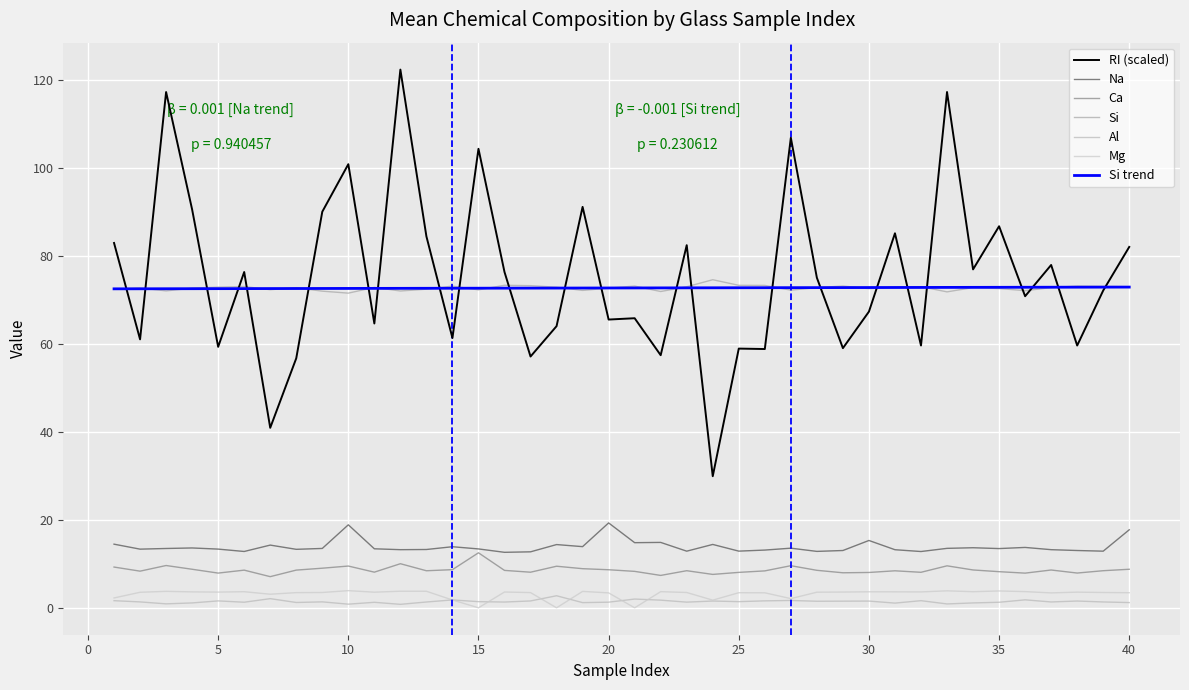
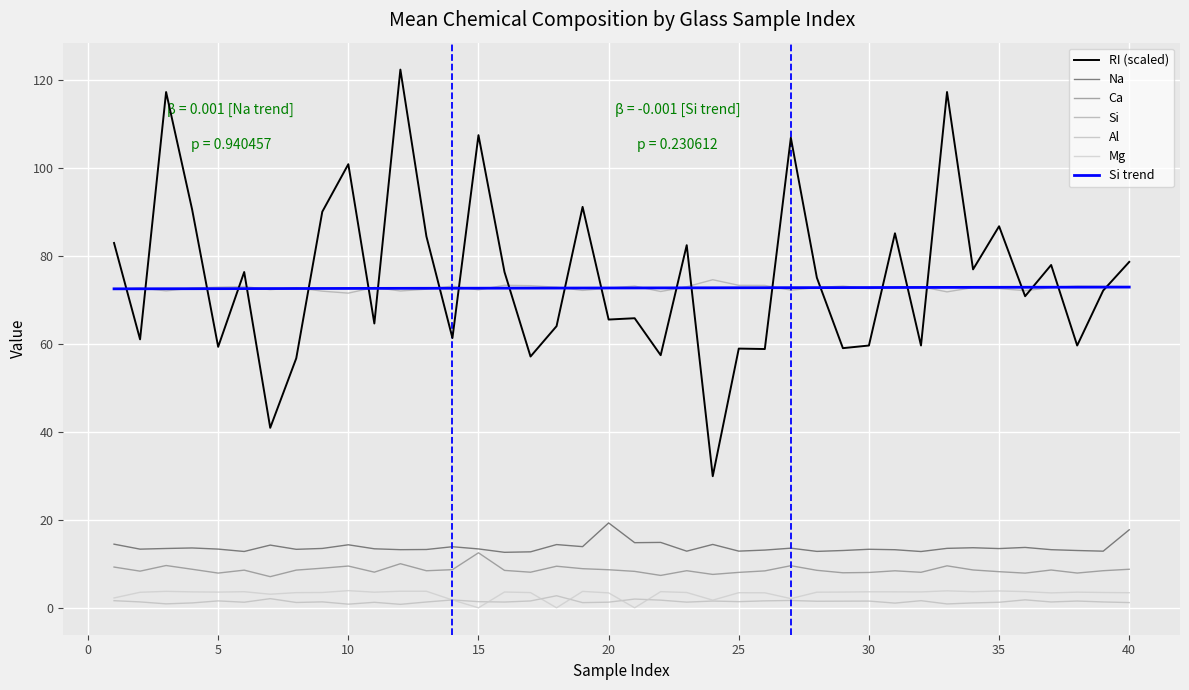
  {
    "RI (scaled)": {
      "5": 59,
      "10": 101,
-     "15": 104,
+     "15": 107,
      "20": 66,
      "25": 59,
-     "30": 67,
+     "30": 60,
      "35": 87,
-     "40": 82
+     "40": 79
    },
    "Na": {
      "5": 13,
-     "10": 19,
+     "10": 14,
      "15": 13,
      "20": 19,
      "25": 13,
-     "30": 15,
+     "30": 13,
      "35": 13,
      "40": 18
    },
    "Si trend": {
      "10": 73
    }
  }
